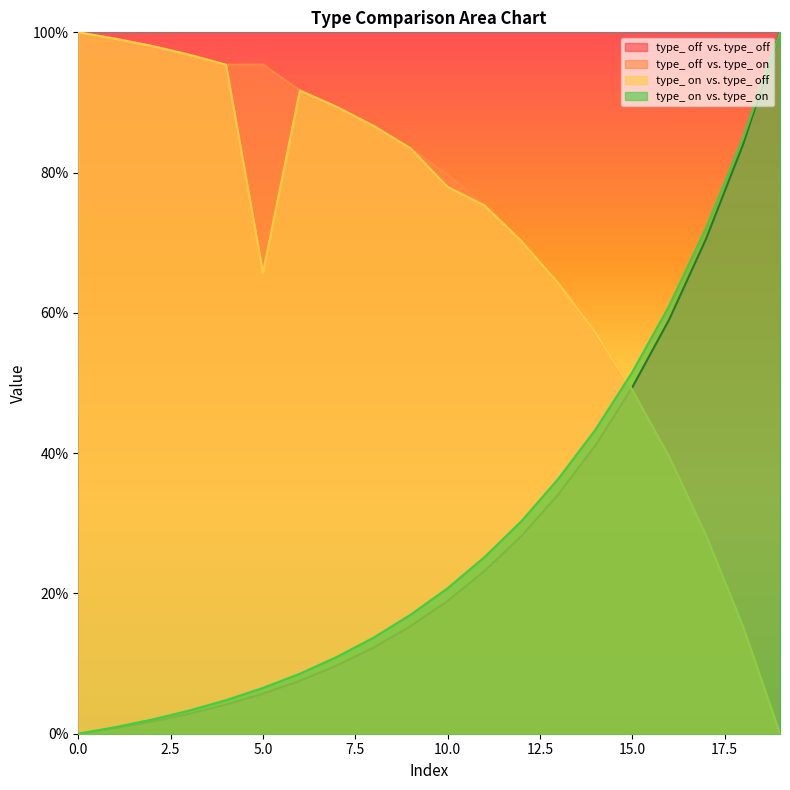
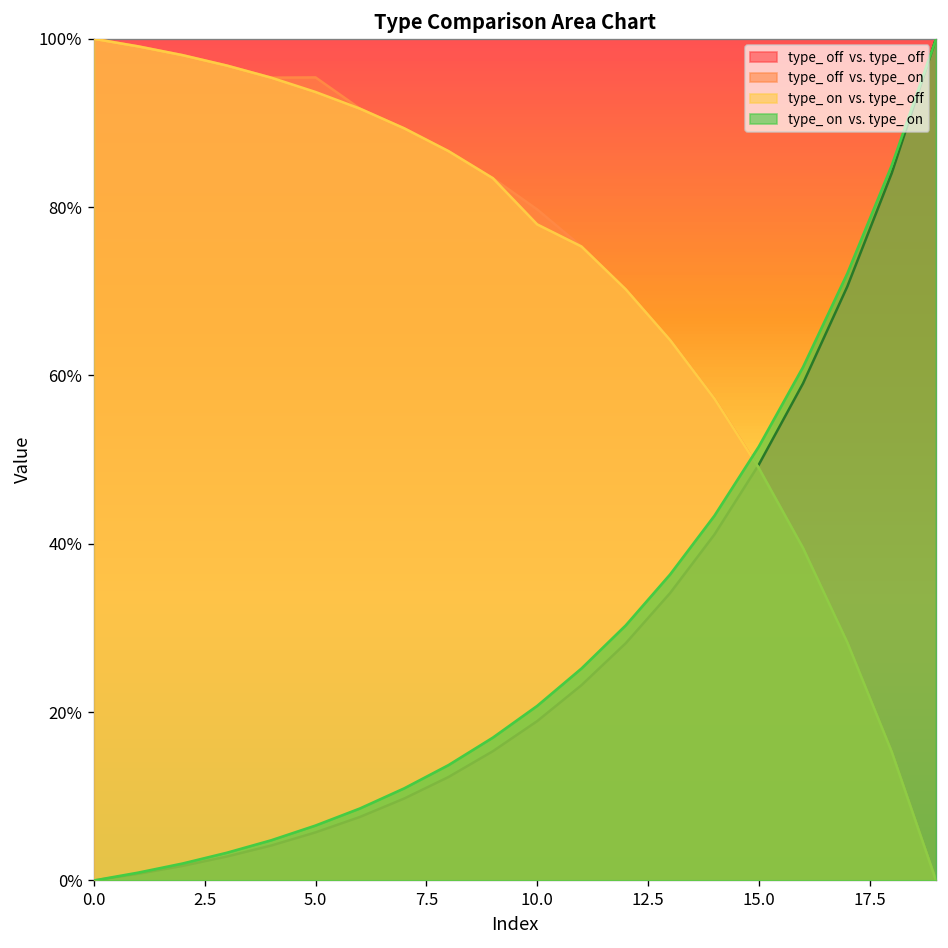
  {
    "type_ off vs. type_ off": {
      "5.0": "6%",
      "10.0": "19%",
      "15.0": "49%"
    },
    "type_ off vs. type_ on": {
      "5.0": "95%",
      "10.0": "80%"
    },
    "type_ on vs. type_ off": {
-     "5.0": "66%",
+     "5.0": "94%",
      "10.0": "78%"
    },
    "type_ on vs. type_ on": {
      "5.0": "7%",
      "10.0": "21%",
      "15.0": "52%"
    }
  }
